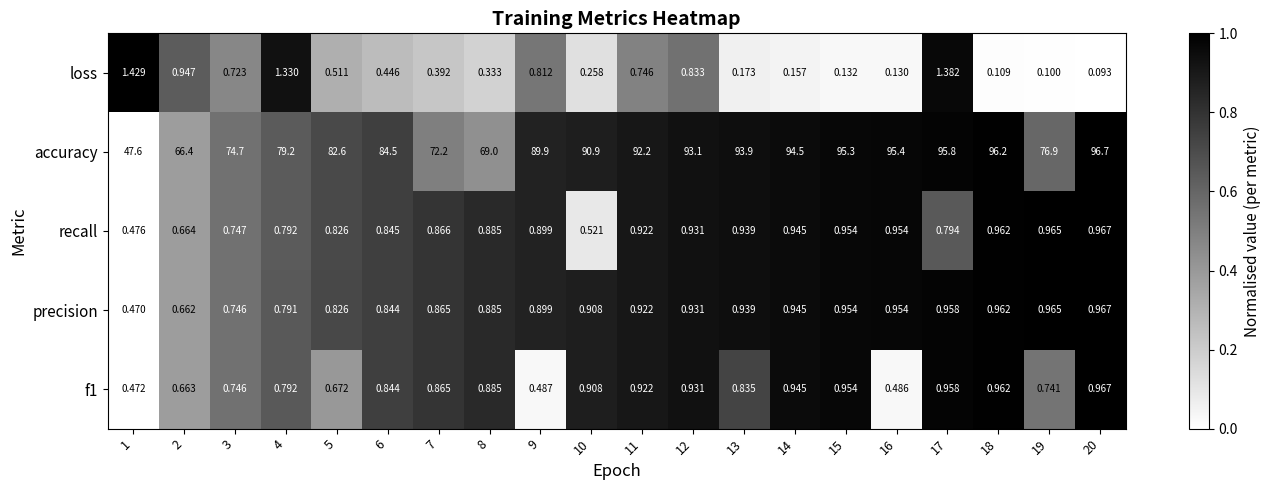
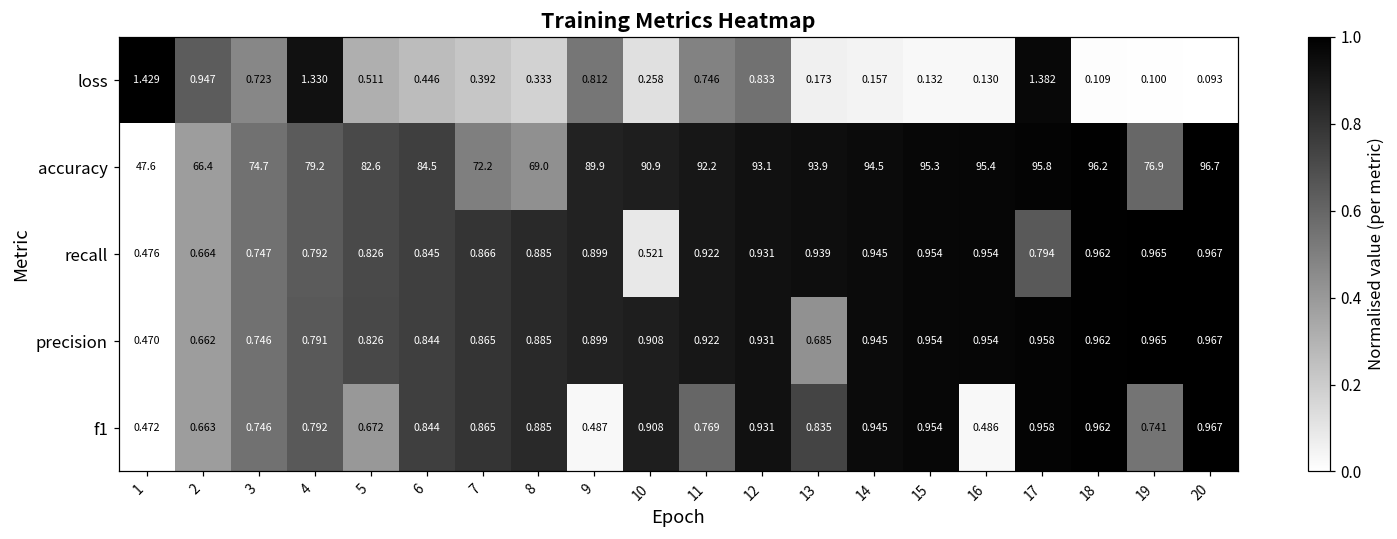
  {
    "loss": {
      "1": 1.429,
      "2": 0.947,
      "3": 0.723,
      "4": 1.330,
      "5": 0.511,
      "6": 0.446,
      "7": 0.392,
      "8": 0.333,
      "9": 0.812,
      "10": 0.258,
      "11": 0.746,
      "12": 0.833,
      "13": 0.173,
      "14": 0.157,
      "15": 0.132,
      "16": 0.130,
      "17": 1.382,
      "18": 0.109,
      "19": 0.100,
      "20": 0.093
    },
    "accuracy": {
      "1": 47.6,
      "2": 66.4,
      "3": 74.7,
      "4": 79.2,
      "5": 82.6,
      "6": 84.5,
      "7": 72.2,
      "8": 69.0,
      "9": 89.9,
      "10": 90.9,
      "11": 92.2,
      "12": 93.1,
      "13": 93.9,
      "14": 94.5,
      "15": 95.3,
      "16": 95.4,
      "17": 95.8,
      "18": 96.2,
      "19": 76.9,
      "20": 96.7
    },
    "recall": {
      "1": 0.476,
      "2": 0.664,
      "3": 0.747,
      "4": 0.792,
      "5": 0.826,
      "6": 0.845,
      "7": 0.866,
      "8": 0.885,
      "9": 0.899,
      "10": 0.521,
      "11": 0.922,
      "12": 0.931,
      "13": 0.939,
      "14": 0.945,
      "15": 0.954,
      "16": 0.954,
      "17": 0.794,
      "18": 0.962,
      "19": 0.965,
      "20": 0.967
    },
    "precision": {
      "1": 0.470,
      "2": 0.662,
      "3": 0.746,
      "4": 0.791,
      "5": 0.826,
      "6": 0.844,
      "7": 0.865,
      "8": 0.885,
      "9": 0.899,
      "10": 0.908,
      "11": 0.922,
      "12": 0.931,
-     "13": 0.939,
+     "13": 0.685,
      "14": 0.945,
      "15": 0.954,
      "16": 0.954,
      "17": 0.958,
      "18": 0.962,
      "19": 0.965,
      "20": 0.967
    },
    "f1": {
      "1": 0.472,
      "2": 0.663,
      "3": 0.746,
      "4": 0.792,
      "5": 0.672,
      "6": 0.844,
      "7": 0.865,
      "8": 0.885,
      "9": 0.487,
      "10": 0.908,
-     "11": 0.922,
+     "11": 0.769,
      "12": 0.931,
      "13": 0.835,
      "14": 0.945,
      "15": 0.954,
      "16": 0.486,
      "17": 0.958,
      "18": 0.962,
      "19": 0.741,
      "20": 0.967
    }
  }
